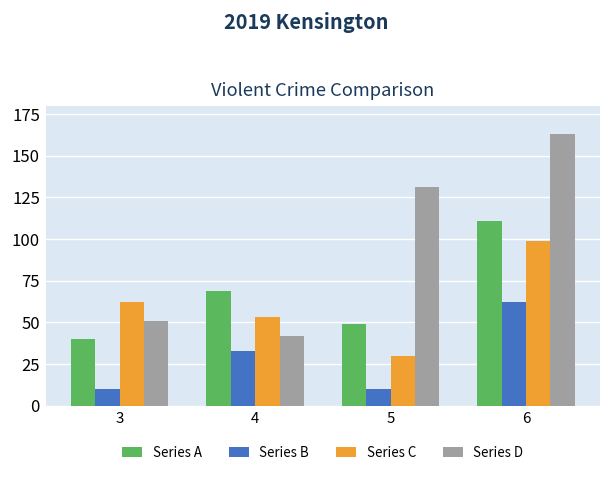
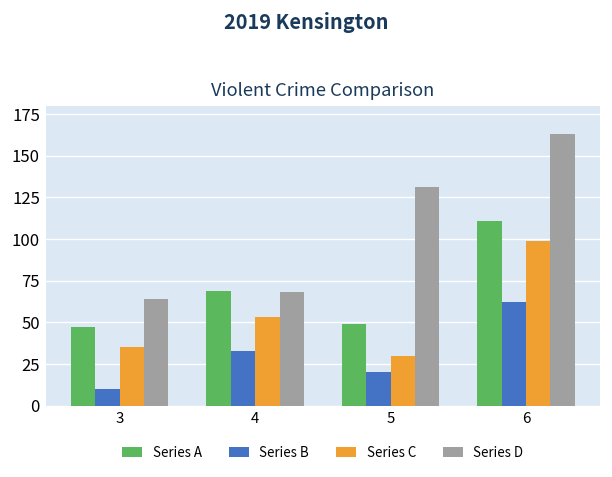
  {
    "Series A": {
-     "3": 40,
+     "3": 47,
      "4": 69,
      "5": 49,
      "6": 111
    },
    "Series B": {
      "3": 10,
      "4": 33,
-     "5": 10,
+     "5": 20,
      "6": 62
    },
    "Series C": {
-     "3": 62,
+     "3": 35,
      "4": 53,
      "5": 30,
      "6": 99
    },
    "Series D": {
-     "3": 51,
-     "4": 42,
+     "3": 64,
+     "4": 68,
      "5": 131,
      "6": 163
    }
  }
